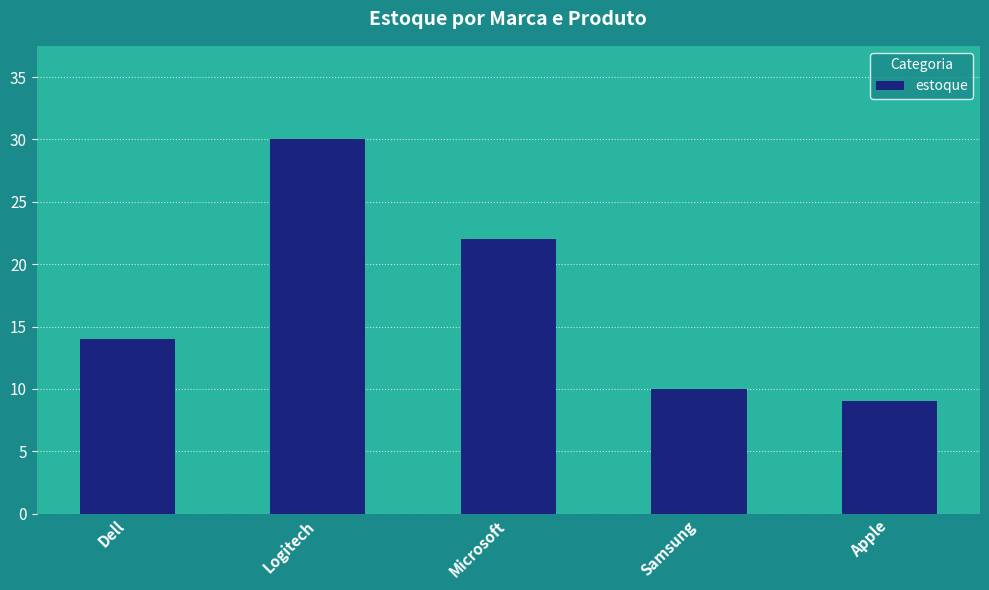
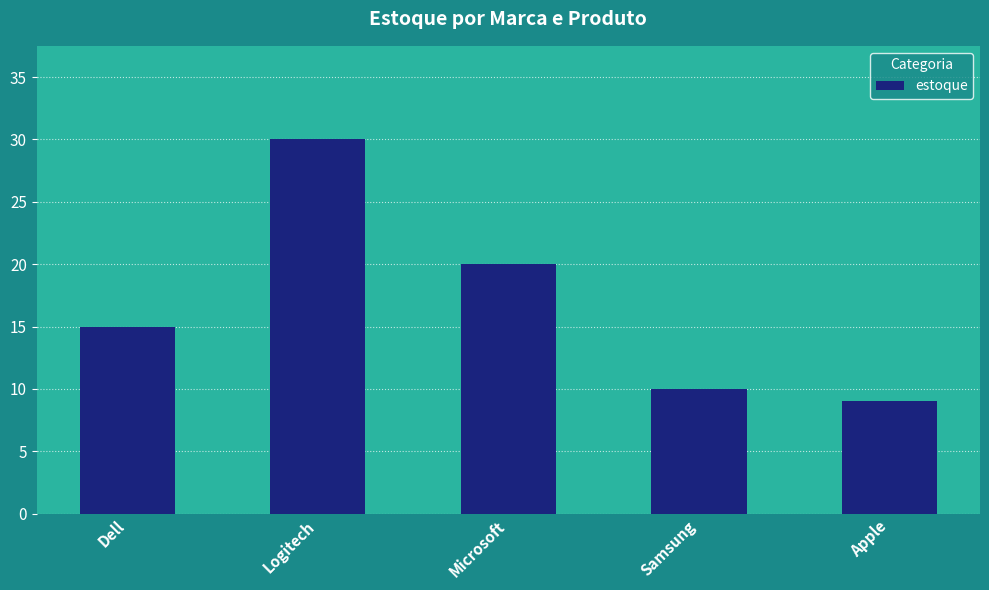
  {
-   "Dell": 14,
+   "Dell": 15,
    "Logitech": 30,
-   "Microsoft": 22,
+   "Microsoft": 20,
    "Samsung": 10,
    "Apple": 9
  }
